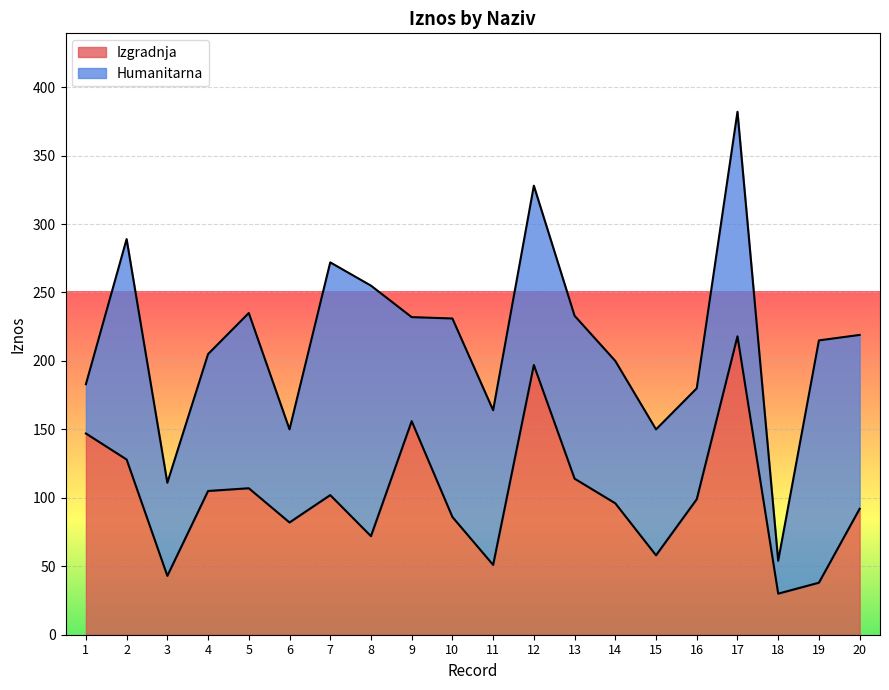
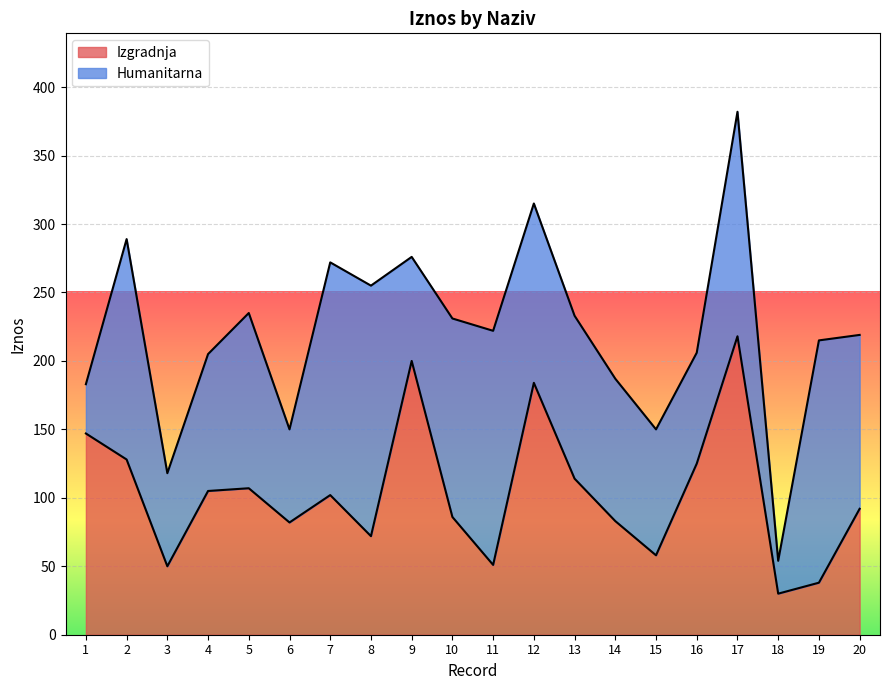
  {
    "Izgradnja": {
      "1": 147,
      "2": 128,
-     "3": 43,
+     "3": 50,
      "4": 105,
      "5": 107,
      "6": 82,
      "7": 102,
      "8": 72,
-     "9": 156,
+     "9": 200,
      "10": 86,
      "11": 51,
-     "12": 197,
+     "12": 184,
      "13": 114,
-     "14": 96,
+     "14": 83,
      "15": 58,
-     "16": 99,
+     "16": 125,
      "17": 218,
      "18": 30,
      "19": 38,
      "20": 92
    },
    "Humanitarna": {
      "1": 36,
      "2": 161,
      "3": 68,
      "4": 100,
      "5": 128,
      "6": 68,
      "7": 170,
      "8": 183,
      "9": 76,
      "10": 145,
-     "11": 113,
+     "11": 171,
      "12": 131,
      "13": 119,
      "14": 104,
      "15": 92,
      "16": 81,
      "17": 164,
      "18": 24,
      "19": 177,
      "20": 127
    }
  }
